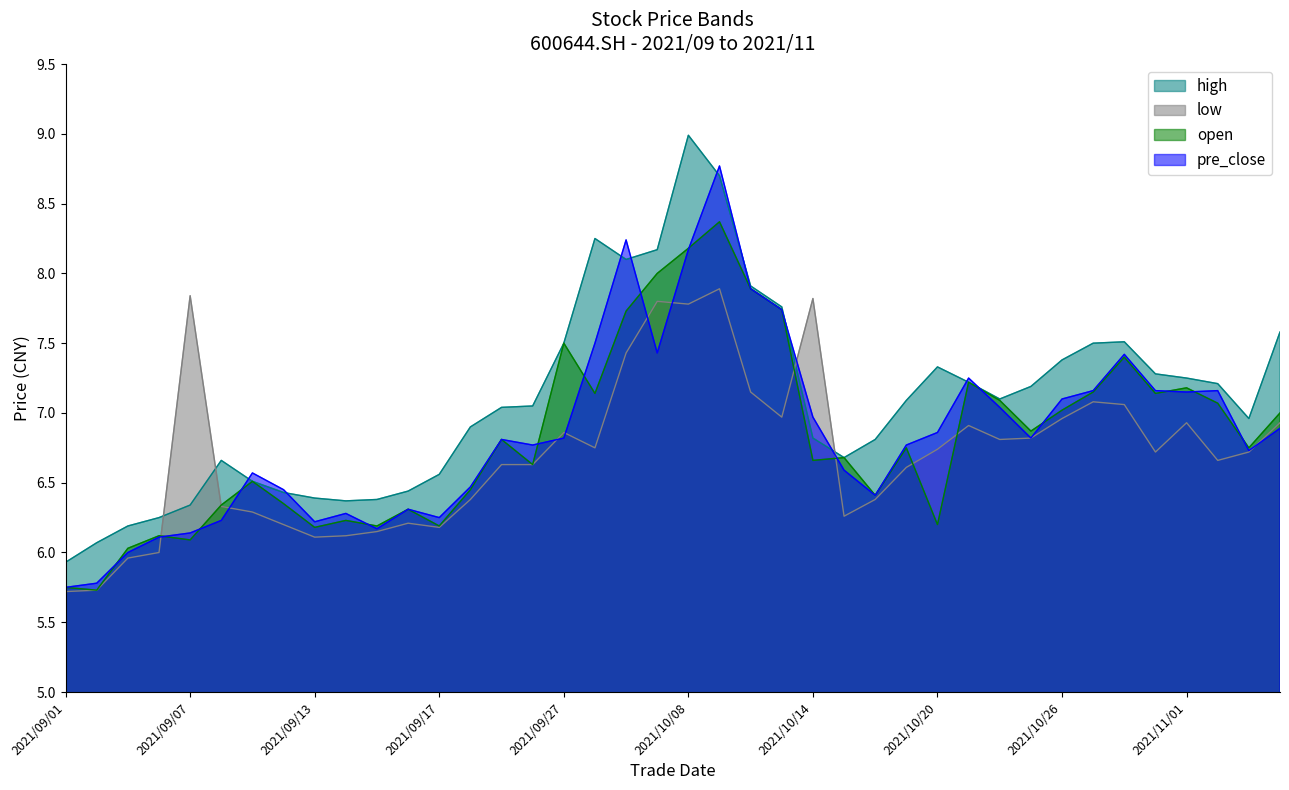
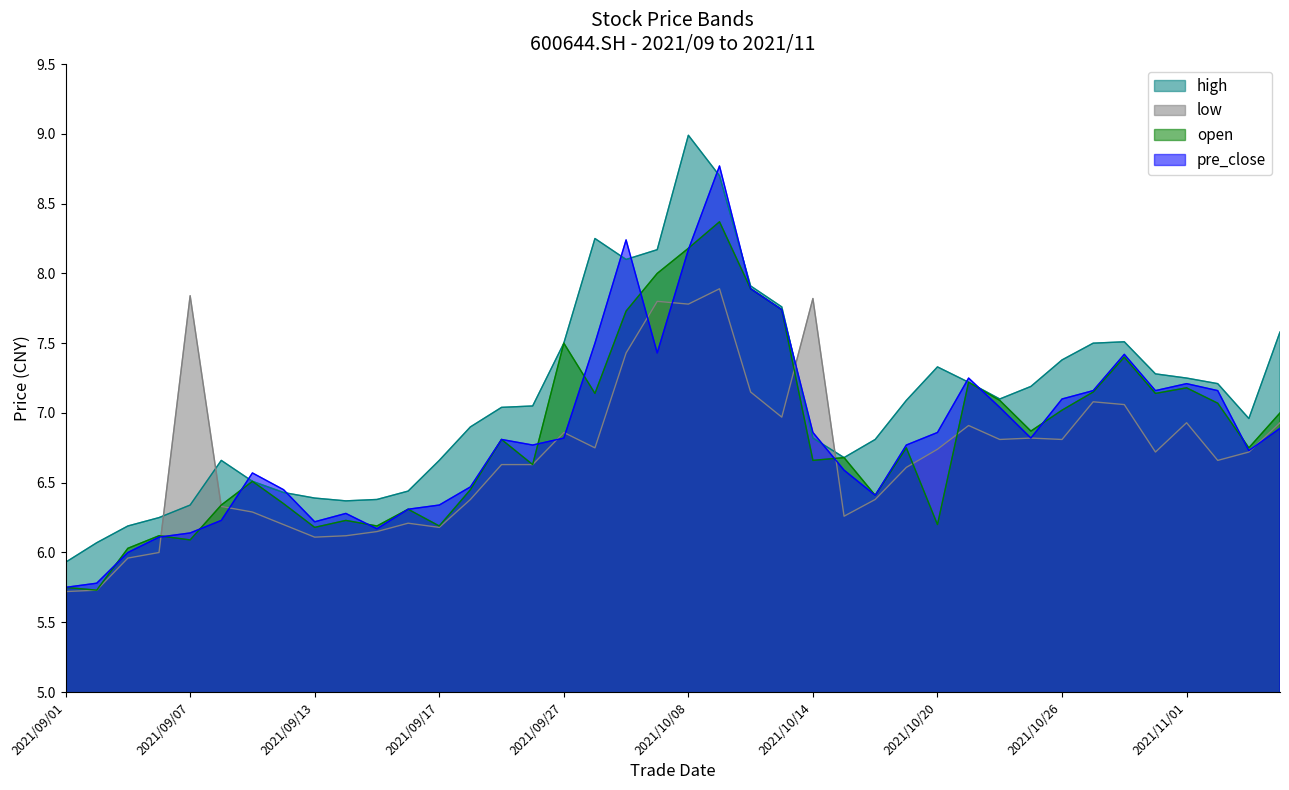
  {
    "high": {
      "2021/09/01": 5.93,
      "2021/09/07": 6.34,
      "2021/09/13": 6.39,
-     "2021/09/17": 6.56,
+     "2021/09/17": 6.66,
      "2021/10/08": 8.99,
      "2021/10/14": 6.82,
      "2021/10/20": 7.33,
      "2021/10/26": 7.38,
      "2021/11/01": 7.25
    },
    "low": {
      "2021/09/01": 5.72,
      "2021/09/07": 7.84,
      "2021/09/13": 6.11,
      "2021/09/27": 6.86,
      "2021/10/08": 7.78,
      "2021/10/14": 7.82,
      "2021/10/20": 6.74,
-     "2021/10/26": 6.96,
+     "2021/10/26": 6.81,
      "2021/11/01": 6.93
    },
    "open": {
      "2021/09/07": 6.09,
      "2021/09/13": 6.18,
      "2021/10/14": 6.66,
      "2021/10/20": 6.20,
      "2021/10/26": 7.02,
      "2021/11/01": 7.18
    },
    "pre_close": {
      "2021/09/07": 6.14,
      "2021/09/13": 6.22,
-     "2021/09/17": 6.25,
+     "2021/09/17": 6.34,
      "2021/09/27": 6.82,
-     "2021/10/14": 6.97,
+     "2021/10/14": 6.86,
      "2021/10/20": 6.86,
      "2021/10/26": 7.10,
-     "2021/11/01": 7.15
+     "2021/11/01": 7.21
    }
  }
